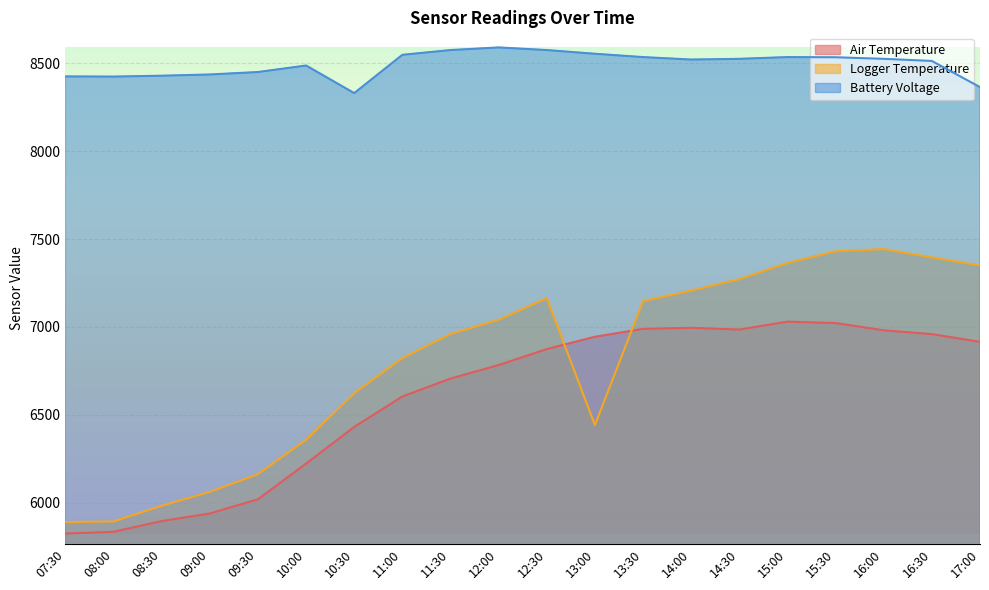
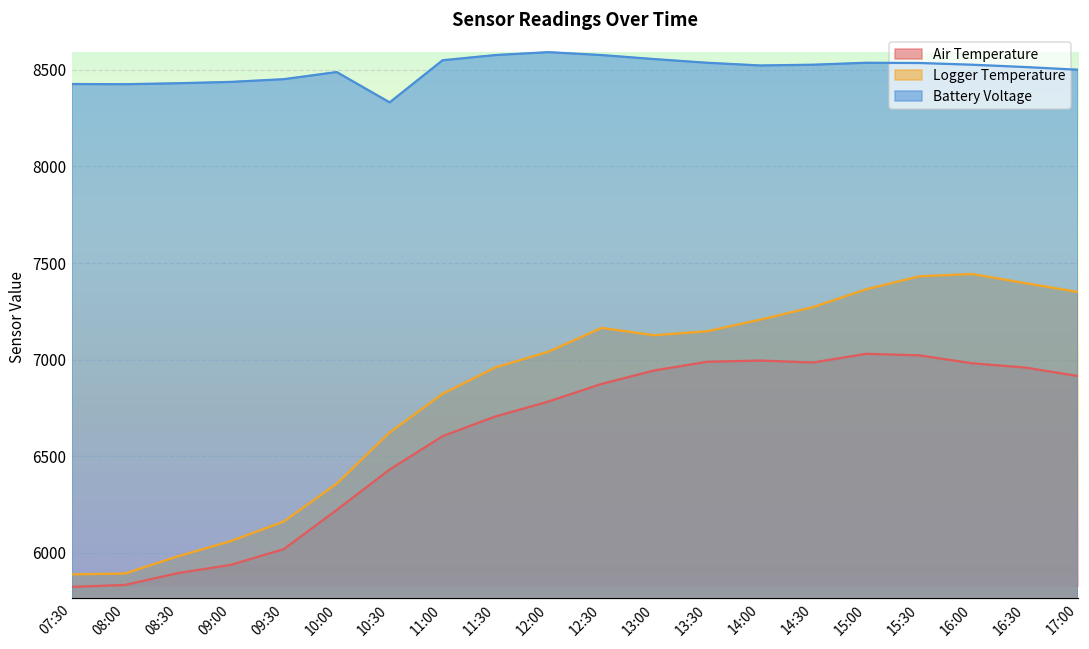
  {
    "Air Temperature": {
      "07:30": 5820,
      "08:00": 5830,
      "08:30": 5900,
      "09:00": 5940,
      "09:30": 6020,
      "10:00": 6220,
      "10:30": 6430,
      "11:00": 6600,
      "11:30": 6710,
      "12:00": 6780,
      "12:30": 6870,
      "13:00": 6940,
      "13:30": 6990,
      "14:00": 7000,
      "14:30": 6990,
      "15:00": 7030,
      "15:30": 7020,
      "16:00": 6980,
      "16:30": 6960,
      "17:00": 6920
    },
    "Logger Temperature": {
      "07:30": 5890,
      "08:00": 5890,
      "08:30": 5980,
      "09:00": 6060,
      "09:30": 6160,
      "10:00": 6360,
      "10:30": 6620,
      "11:00": 6820,
      "11:30": 6960,
      "12:00": 7040,
      "12:30": 7160,
-     "13:00": 6440,
+     "13:00": 7130,
      "13:30": 7150,
      "14:00": 7210,
      "14:30": 7270,
      "15:00": 7360,
      "15:30": 7430,
      "16:00": 7440,
      "16:30": 7400,
      "17:00": 7350
    },
    "Battery Voltage": {
      "07:30": 8430,
      "08:00": 8430,
      "08:30": 8430,
      "09:00": 8440,
      "09:30": 8450,
      "10:00": 8490,
      "10:30": 8330,
      "11:00": 8550,
      "11:30": 8580,
      "12:00": 8590,
      "12:30": 8580,
      "13:00": 8560,
      "13:30": 8540,
      "14:00": 8520,
      "14:30": 8530,
      "15:00": 8540,
-     "17:00": 8370
+     "17:00": 8500
    }
  }
